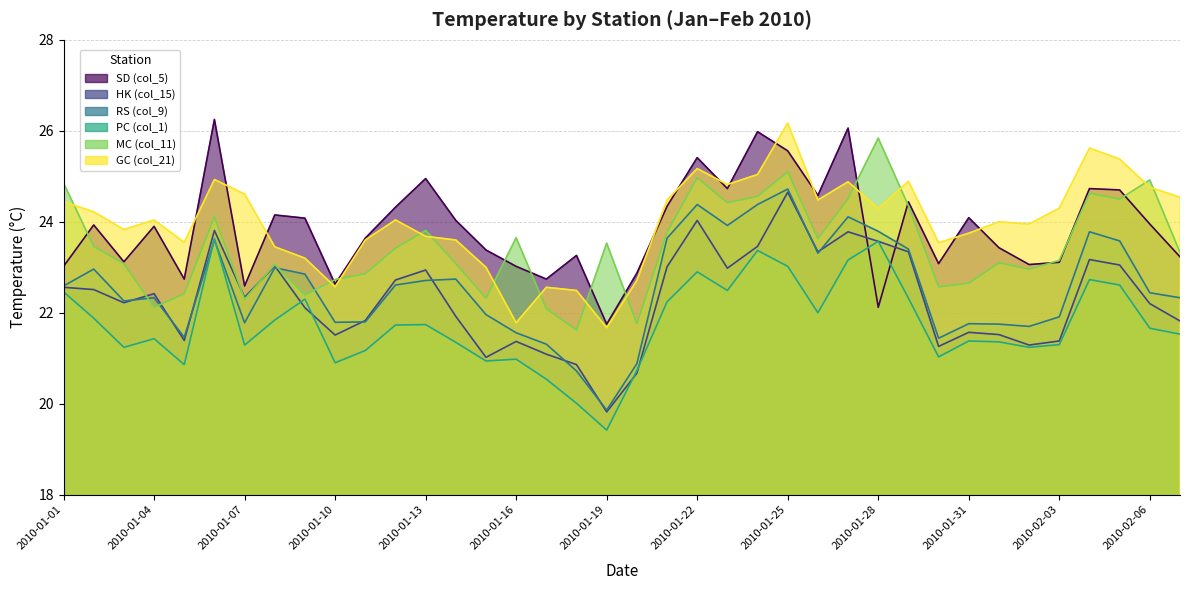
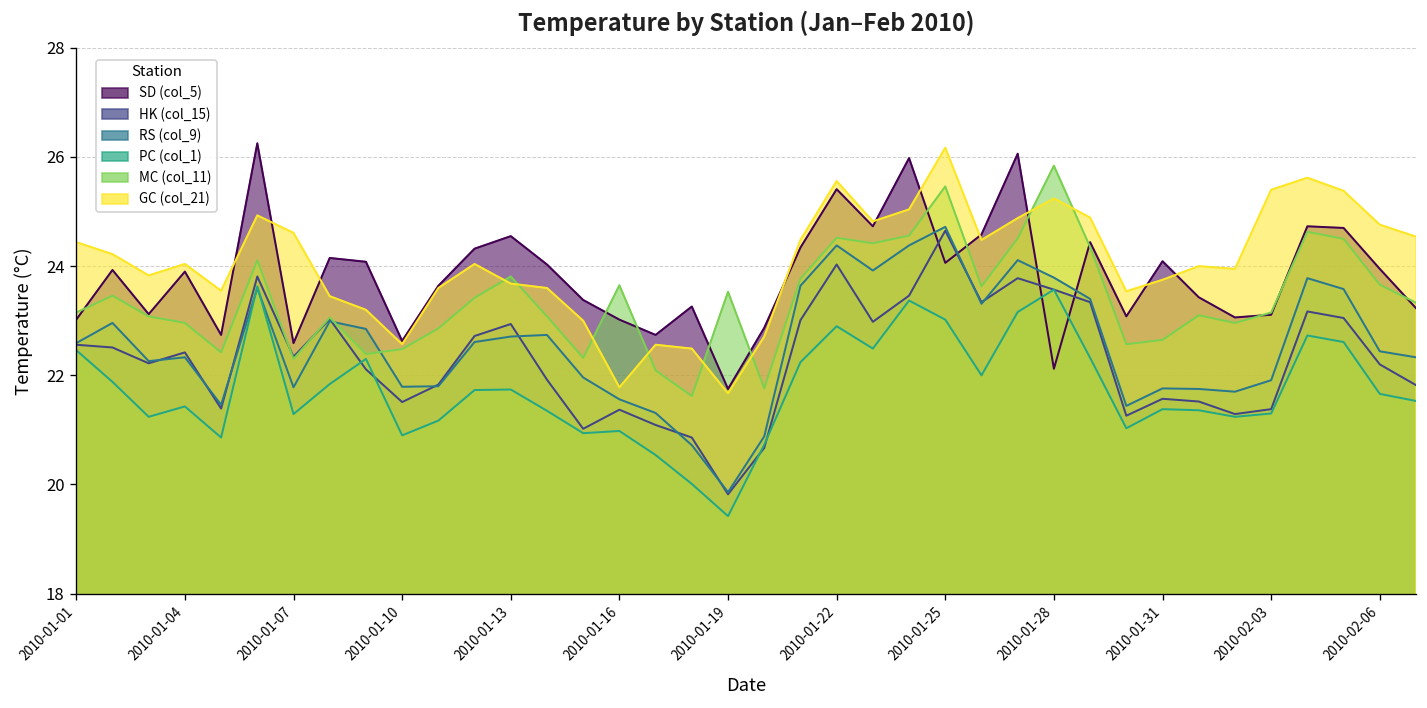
  {
    "SD (col_5)": {
      "2010-01-01": 23.0,
      "2010-01-04": 23.9,
      "2010-01-07": 22.6,
      "2010-01-10": 22.6,
-     "2010-01-13": 25.0,
+     "2010-01-13": 24.6,
      "2010-01-16": 23.0,
      "2010-01-19": 21.8,
      "2010-01-22": 25.4,
-     "2010-01-25": 25.6,
+     "2010-01-25": 24.1,
      "2010-01-28": 22.1,
      "2010-01-31": 24.1,
      "2010-02-06": 24.0
    },
    "MC (col_11)": {
-     "2010-01-01": 24.9,
-     "2010-01-04": 22.1,
-     "2010-01-10": 22.7,
+     "2010-01-01": 23.2,
+     "2010-01-04": 23.0,
+     "2010-01-10": 22.5,
      "2010-01-13": 23.8,
      "2010-01-16": 23.7,
      "2010-01-19": 23.5,
-     "2010-01-22": 25.0,
-     "2010-01-25": 25.1,
+     "2010-01-22": 24.5,
+     "2010-01-25": 25.5,
      "2010-01-28": 25.8,
      "2010-01-31": 22.7,
-     "2010-02-06": 24.9
+     "2010-02-06": 23.7
    },
    "GC (col_21)": {
      "2010-01-01": 24.4,
      "2010-01-04": 24.0,
      "2010-01-07": 24.6,
      "2010-01-10": 22.6,
      "2010-01-13": 23.7,
      "2010-01-16": 21.8,
      "2010-01-19": 21.7,
-     "2010-01-22": 25.2,
+     "2010-01-22": 25.6,
      "2010-01-25": 26.2,
-     "2010-01-28": 24.3,
+     "2010-01-28": 25.2,
      "2010-01-31": 23.8,
-     "2010-02-03": 24.3,
+     "2010-02-03": 25.4,
      "2010-02-06": 24.8
    }
  }
